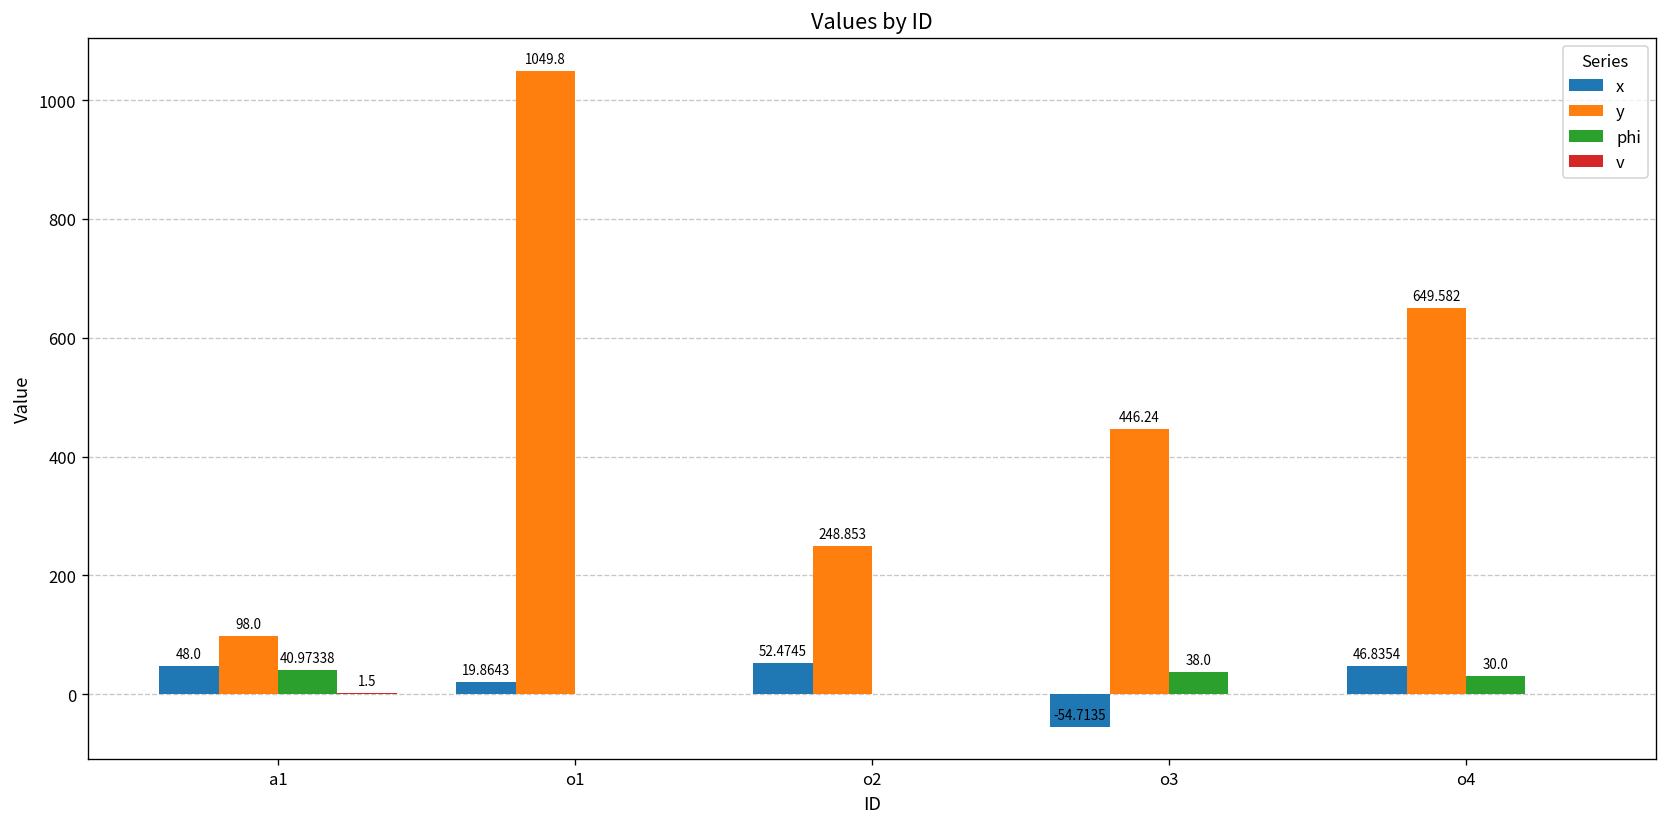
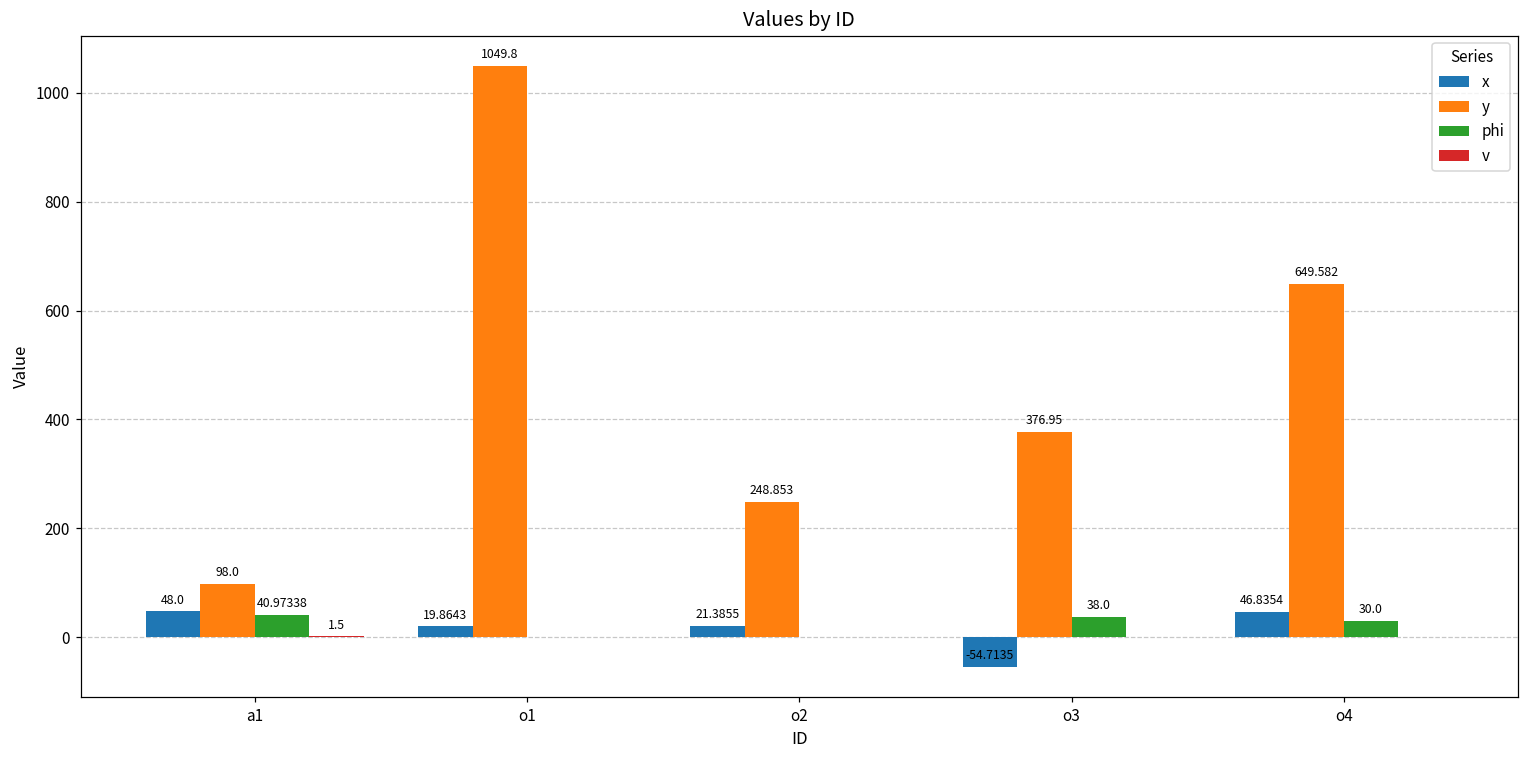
  {
    "x": {
      "a1": 48.0,
      "o1": 19.8643,
-     "o2": 52.4745,
+     "o2": 21.3855,
      "o3": -54.7135,
      "o4": 46.8354
    },
    "y": {
      "a1": 98.0,
      "o1": 1049.8,
      "o2": 248.853,
-     "o3": 446.24,
+     "o3": 376.95,
      "o4": 649.582
    },
    "phi": {
      "a1": 40.97338,
      "o3": 38.0,
      "o4": 30.0
    },
    "v": {
      "a1": 1.5
    }
  }
